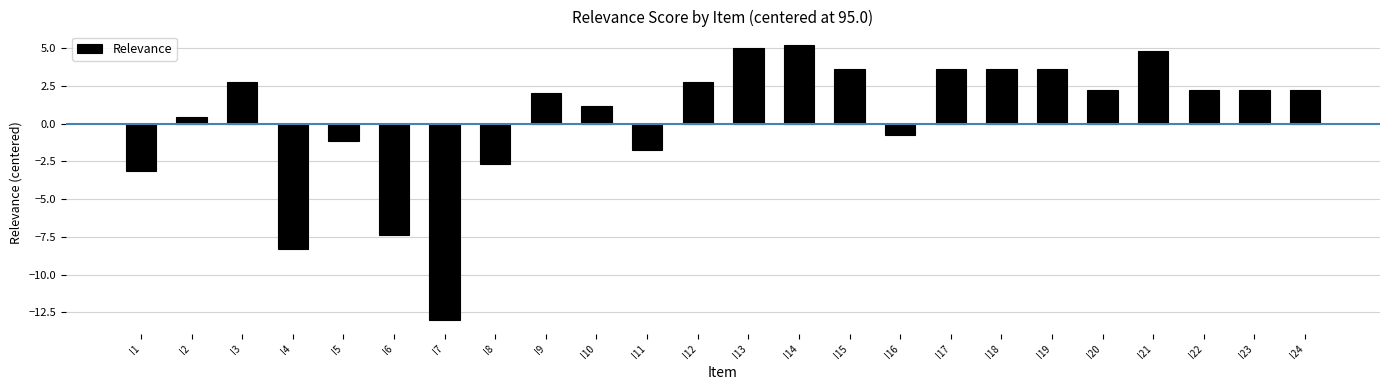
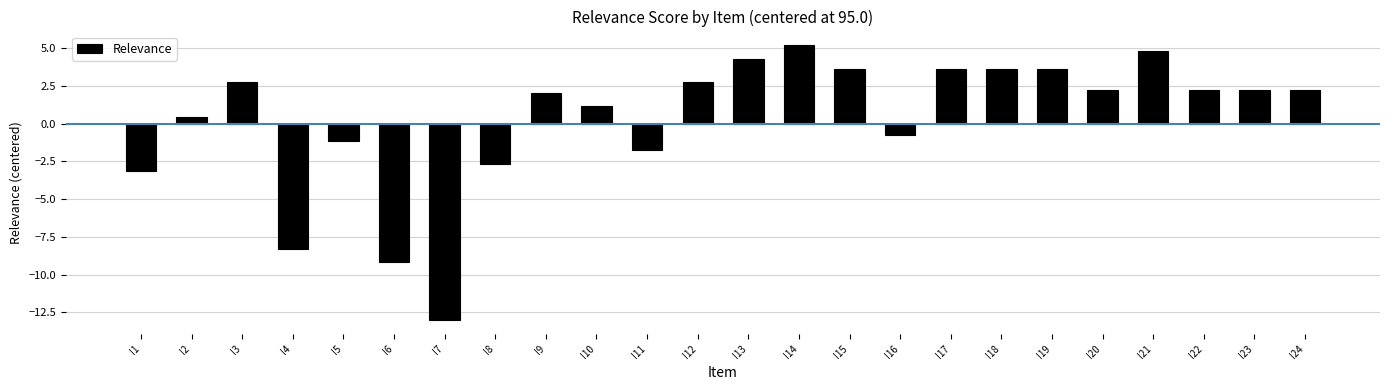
  {
    "I1": -3.1,
    "I2": 0.5,
    "I3": 2.7,
    "I4": -8.3,
    "I5": -1.1,
-   "I6": -7.4,
+   "I6": -9.2,
    "I7": -13.0,
    "I8": -2.7,
    "I9": 2.0,
    "I10": 1.2,
    "I11": -1.7,
    "I12": 2.8,
-   "I13": 5.0,
+   "I13": 4.3,
    "I14": 5.2,
    "I15": 3.6,
    "I16": -0.8,
    "I17": 3.6,
    "I18": 3.6,
    "I19": 3.6,
    "I20": 2.2,
    "I21": 4.8,
    "I22": 2.2,
    "I23": 2.2,
    "I24": 2.2
  }
